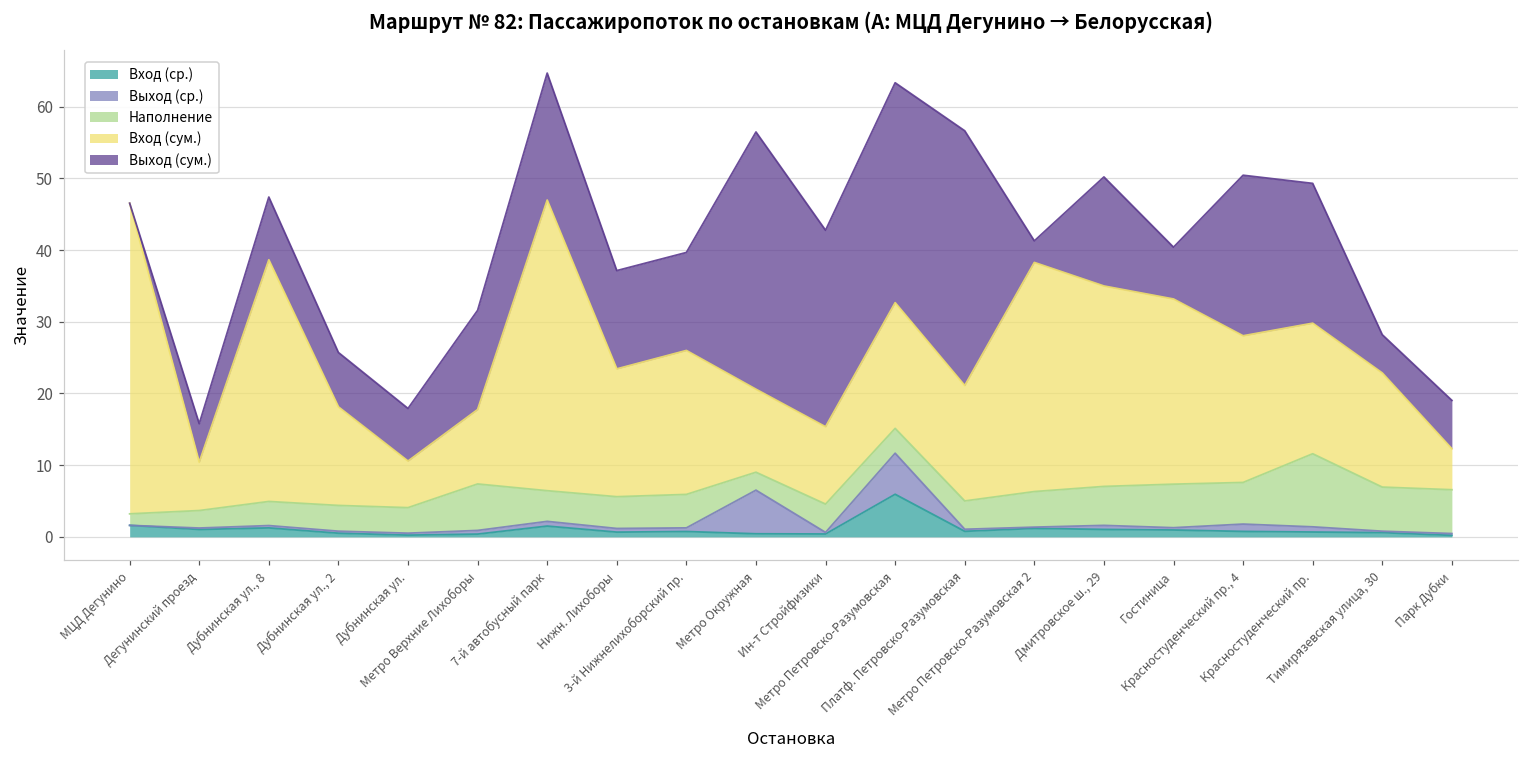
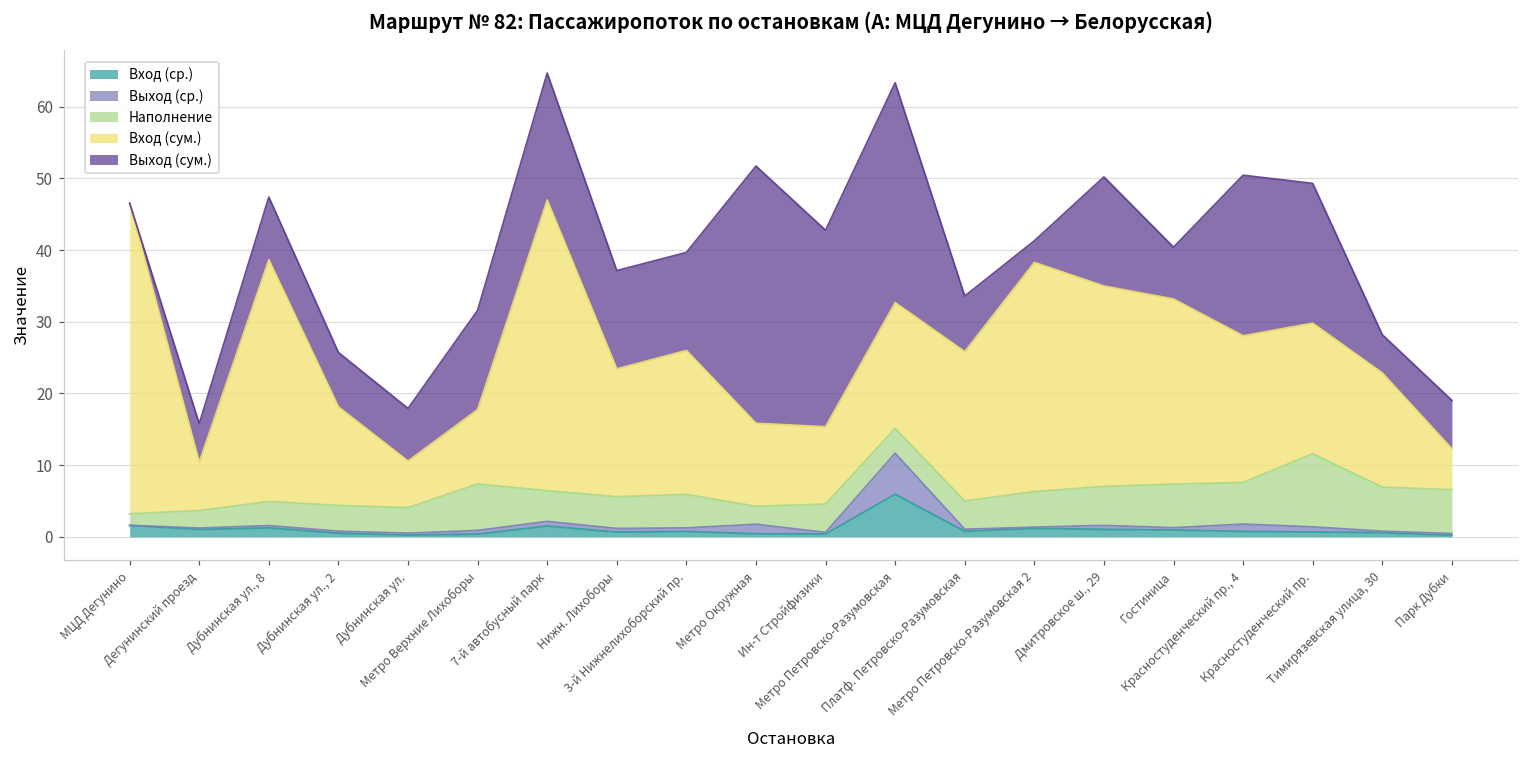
  {
    "Вход (ср.)": {
      "Метро Верхние Лихоборы": 0,
      "7-й автобусный парк": 2,
      "Нижн. Лихоборы": 1,
      "3-й Нижнелихоборский пр.": 1,
      "Метро Окружная": 0,
      "Метро Петровско-Разумовская": 6,
      "Дмитровское ш., 29": 1,
      "Красностуденческий пр., 4": 1,
      "Красностуденческий пр.": 1
    },
    "Выход (ср.)": {
      "Метро Верхние Лихоборы": 1,
      "7-й автобусный парк": 1,
      "Нижн. Лихоборы": 1,
      "3-й Нижнелихоборский пр.": 1,
-     "Метро Окружная": 6,
+     "Метро Окружная": 1,
      "Метро Петровско-Разумовская": 6,
      "Дмитровское ш., 29": 1,
      "Красностуденческий пр., 4": 1,
      "Красностуденческий пр.": 1
    },
    "Наполнение": {
      "МЦД Дегунино": 2,
      "Дегунинский проезд": 2,
      "Дубнинская ул., 8": 3,
      "Дубнинская ул., 2": 4,
      "Дубнинская ул.": 4,
      "Метро Верхние Лихоборы": 6,
      "7-й автобусный парк": 4,
      "Нижн. Лихоборы": 4,
      "3-й Нижнелихоборский пр.": 5,
      "Метро Окружная": 3,
      "Ин-т Стройфизики": 4,
      "Метро Петровско-Разумовская": 3,
      "Платф. Петровско-Разумовская": 4,
      "Метро Петровско-Разумовская 2": 5,
      "Дмитровское ш., 29": 5,
      "Гостиница": 6,
      "Красностуденческий пр., 4": 6,
      "Красностуденческий пр.": 10,
      "Тимирязевская улица, 30": 6,
      "Парк Дубки": 6
    },
    "Вход (сум.)": {
      "Дегунинский проезд": 7,
      "Дубнинская ул., 8": 34,
      "Дубнинская ул., 2": 14,
      "Дубнинская ул.": 7,
      "Метро Верхние Лихоборы": 10,
      "7-й автобусный парк": 41,
      "Нижн. Лихоборы": 18,
      "3-й Нижнелихоборский пр.": 20,
      "Метро Окружная": 12,
      "Ин-т Стройфизики": 11,
      "Метро Петровско-Разумовская": 18,
-     "Платф. Петровско-Разумовская": 16,
+     "Платф. Петровско-Разумовская": 21,
      "Метро Петровско-Разумовская 2": 32,
      "Дмитровское ш., 29": 28,
      "Гостиница": 26,
      "Красностуденческий пр., 4": 20,
      "Красностуденческий пр.": 18,
      "Тимирязевская улица, 30": 16,
      "Парк Дубки": 6
    },
    "Выход (сум.)": {
      "Дегунинский проезд": 5,
      "Дубнинская ул., 8": 9,
      "Дубнинская ул., 2": 8,
      "Дубнинская ул.": 7,
      "Метро Верхние Лихоборы": 14,
      "7-й автобусный парк": 18,
      "Нижн. Лихоборы": 14,
      "3-й Нижнелихоборский пр.": 14,
      "Метро Окружная": 36,
      "Ин-т Стройфизики": 27,
      "Метро Петровско-Разумовская": 31,
-     "Платф. Петровско-Разумовская": 36,
+     "Платф. Петровско-Разумовская": 8,
      "Метро Петровско-Разумовская 2": 3,
      "Дмитровское ш., 29": 15,
      "Гостиница": 7,
      "Красностуденческий пр., 4": 22,
      "Красностуденческий пр.": 20,
      "Тимирязевская улица, 30": 5,
      "Парк Дубки": 7
    }
  }
